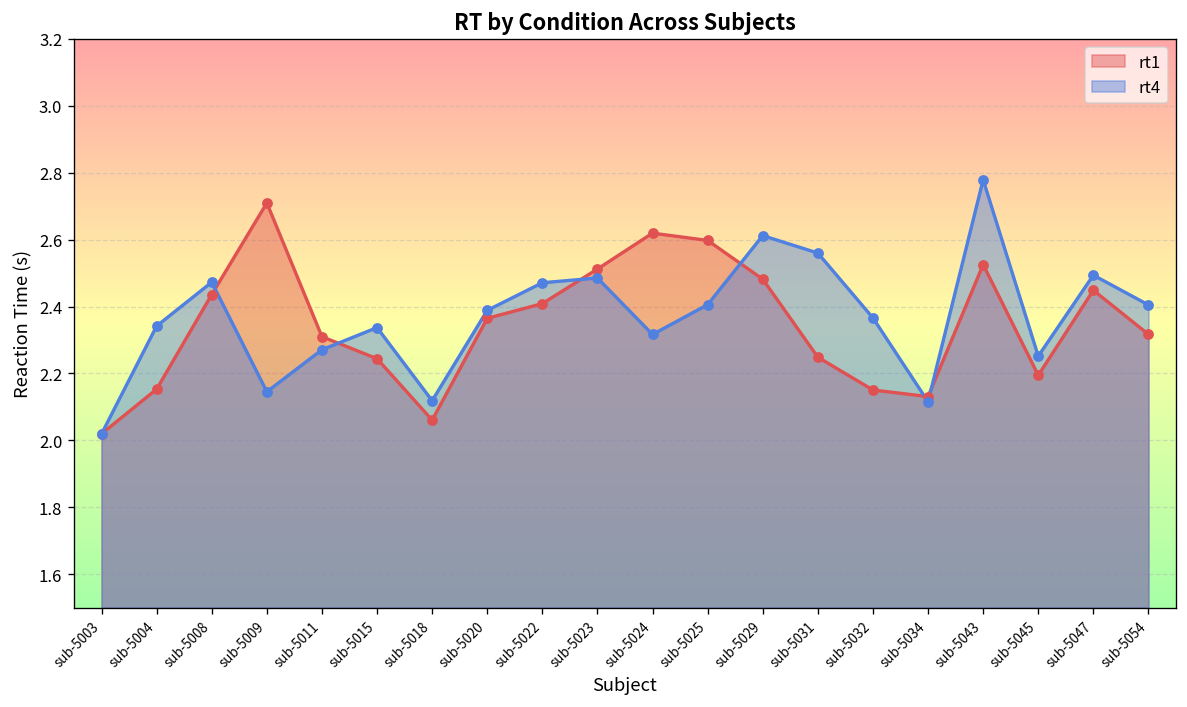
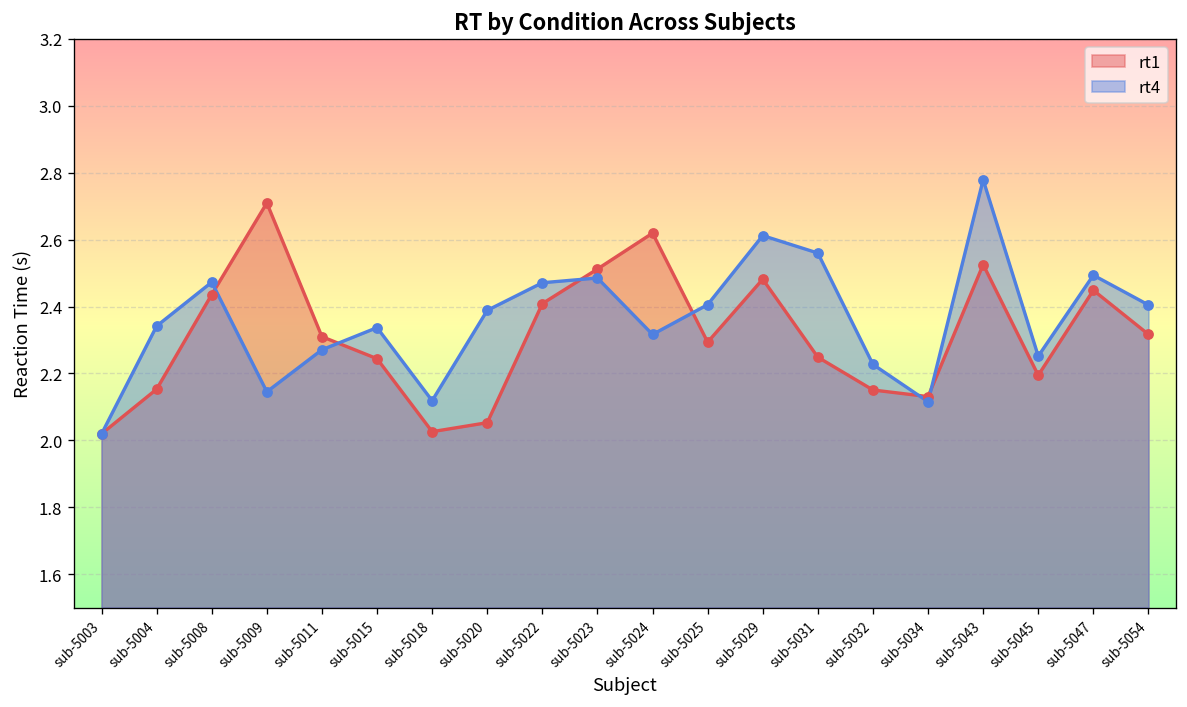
  {
    "rt1": {
      "sub-5004": 2.15,
      "sub-5008": 2.44,
      "sub-5009": 2.71,
      "sub-5011": 2.31,
      "sub-5015": 2.24,
-     "sub-5018": 2.06,
-     "sub-5020": 2.36,
+     "sub-5018": 2.03,
+     "sub-5020": 2.05,
      "sub-5022": 2.41,
      "sub-5023": 2.51,
      "sub-5024": 2.62,
-     "sub-5025": 2.60,
+     "sub-5025": 2.29,
      "sub-5029": 2.48,
      "sub-5031": 2.25,
      "sub-5032": 2.15,
      "sub-5034": 2.13,
      "sub-5043": 2.53,
      "sub-5045": 2.19,
      "sub-5047": 2.45,
      "sub-5054": 2.32
    },
    "rt4": {
      "sub-5004": 2.34,
      "sub-5008": 2.47,
      "sub-5009": 2.15,
      "sub-5011": 2.27,
      "sub-5015": 2.34,
      "sub-5018": 2.12,
      "sub-5020": 2.39,
      "sub-5022": 2.47,
      "sub-5023": 2.49,
      "sub-5024": 2.32,
      "sub-5025": 2.41,
      "sub-5029": 2.61,
      "sub-5031": 2.56,
-     "sub-5032": 2.37,
+     "sub-5032": 2.23,
      "sub-5034": 2.12,
      "sub-5043": 2.78,
      "sub-5045": 2.25,
      "sub-5047": 2.49,
      "sub-5054": 2.40
    }
  }
